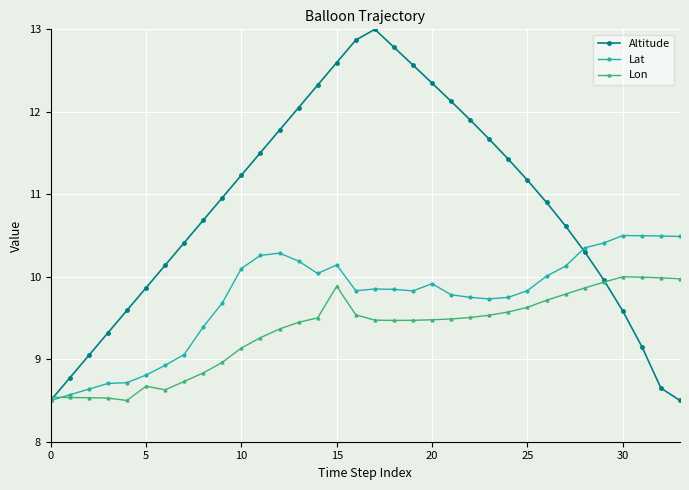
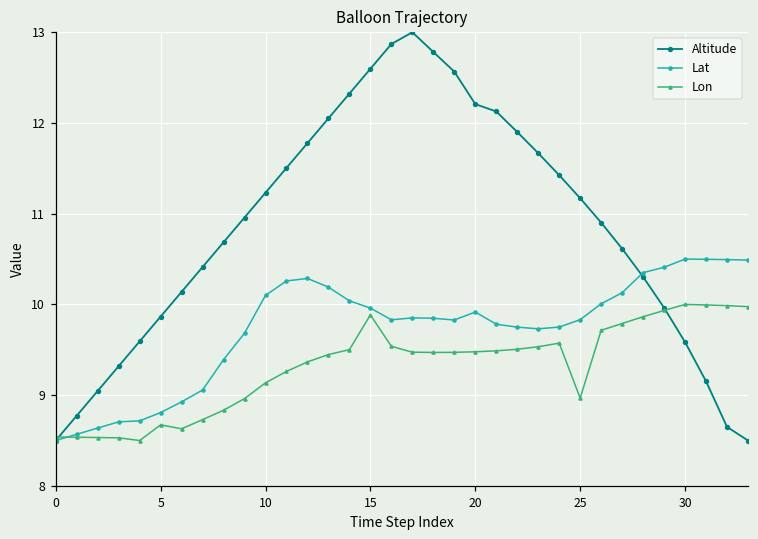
  {
    "Altitude": {
      "5": 9.9,
      "10": 11.2,
      "15": 12.6,
-     "20": 12.3,
+     "20": 12.2,
      "25": 11.2,
      "30": 9.6
    },
    "Lat": {
      "5": 8.8,
      "10": 10.1,
-     "15": 10.1,
+     "15": 10.0,
      "20": 9.9,
      "25": 9.8,
      "30": 10.5
    },
    "Lon": {
      "0": 8.5,
      "5": 8.7,
      "10": 9.1,
      "15": 9.9,
      "20": 9.5,
-     "25": 9.6,
+     "25": 9.0,
      "30": 10.0
    }
  }
